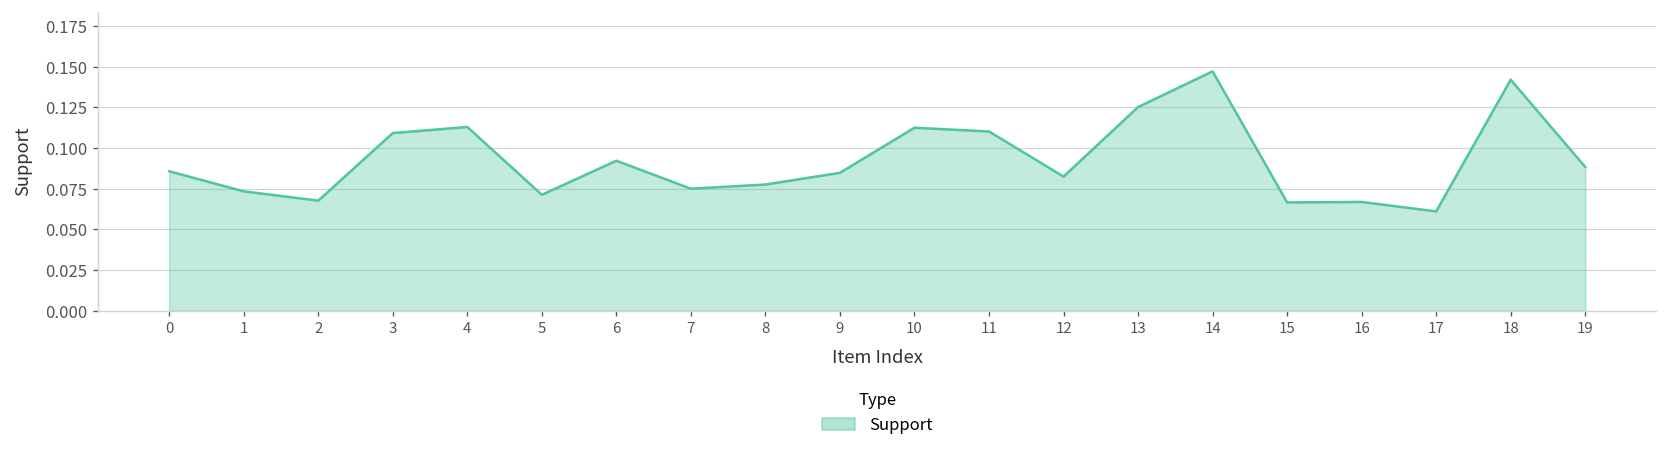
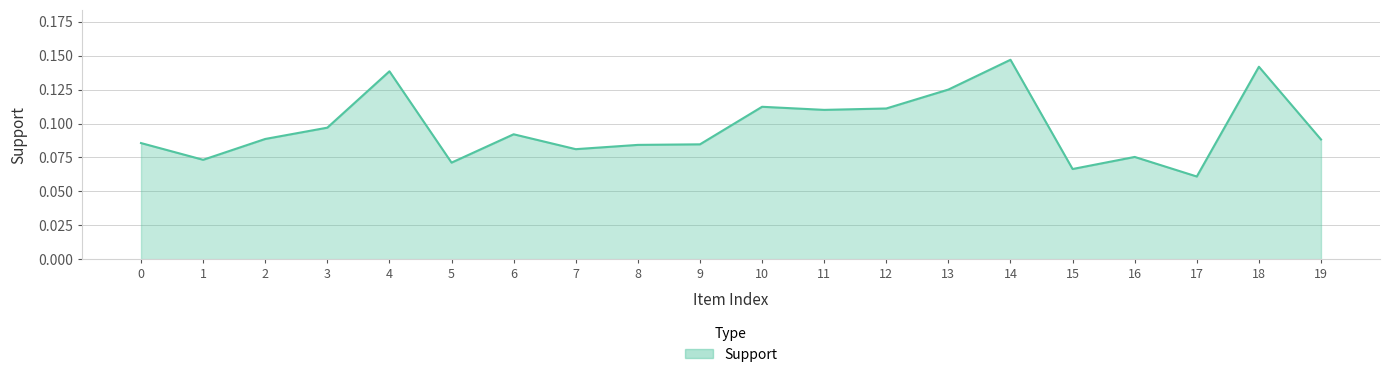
  {
    "0": 0.086,
    "1": 0.073,
-   "2": 0.068,
-   "3": 0.109,
-   "4": 0.113,
+   "2": 0.089,
+   "3": 0.097,
+   "4": 0.139,
    "5": 0.071,
    "6": 0.092,
-   "7": 0.075,
-   "8": 0.077,
+   "7": 0.081,
+   "8": 0.084,
    "9": 0.085,
    "10": 0.112,
    "11": 0.110,
-   "12": 0.082,
+   "12": 0.111,
    "13": 0.125,
    "14": 0.147,
    "15": 0.067,
-   "16": 0.067,
+   "16": 0.075,
    "17": 0.061,
    "18": 0.142,
    "19": 0.088
  }
